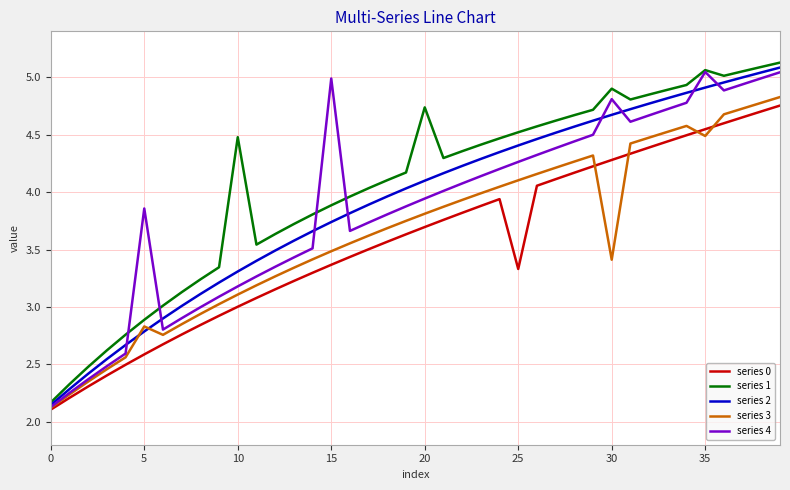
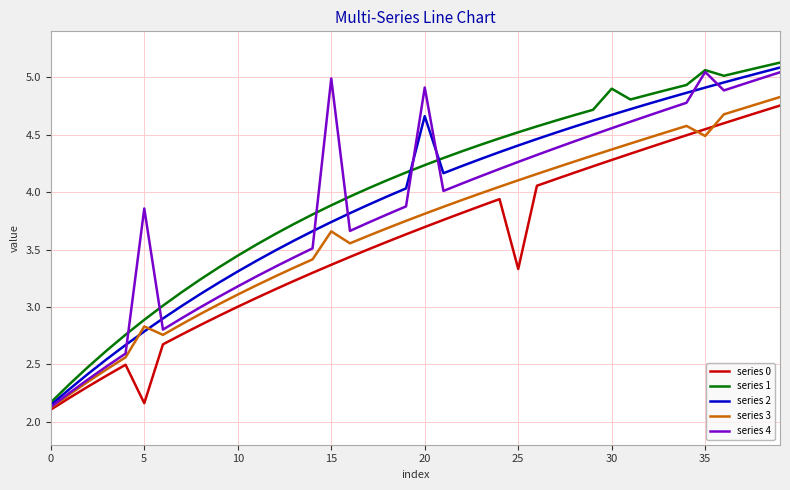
  {
    "series 0": {
-     "5": 2.59,
+     "5": 2.16,
      "10": 3.00,
      "15": 3.37,
      "20": 3.70,
      "25": 3.33,
      "30": 4.28,
      "35": 4.55
    },
    "series 1": {
      "0": 2.17,
      "5": 2.89,
-     "10": 4.48,
+     "10": 3.45,
      "15": 3.89,
-     "20": 4.74,
+     "20": 4.23,
      "25": 4.52,
      "30": 4.90
    },
    "series 2": {
      "5": 2.79,
      "10": 3.31,
      "15": 3.74,
-     "20": 4.10,
+     "20": 4.66,
      "25": 4.41,
      "30": 4.67,
      "35": 4.91
    },
    "series 3": {
      "5": 2.83,
      "10": 3.11,
-     "15": 3.48,
+     "15": 3.66,
      "20": 3.81,
      "25": 4.10,
-     "30": 3.41,
+     "30": 4.37,
      "35": 4.49
    },
    "series 4": {
      "5": 3.86,
      "10": 3.18,
      "15": 4.99,
-     "20": 3.94,
+     "20": 4.91,
      "25": 4.26,
-     "30": 4.81
+     "30": 4.56
    }
  }
